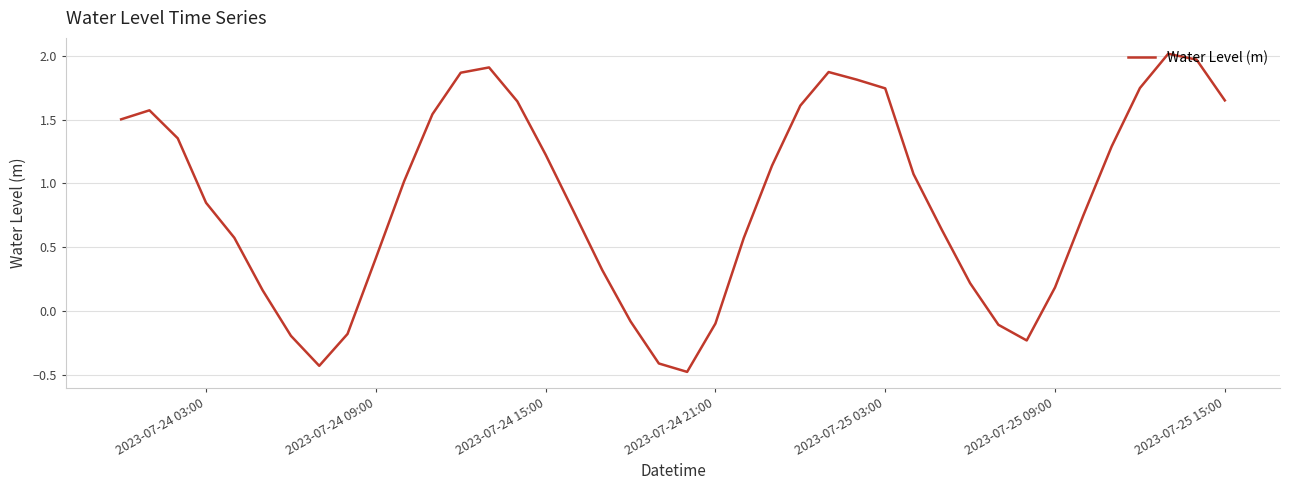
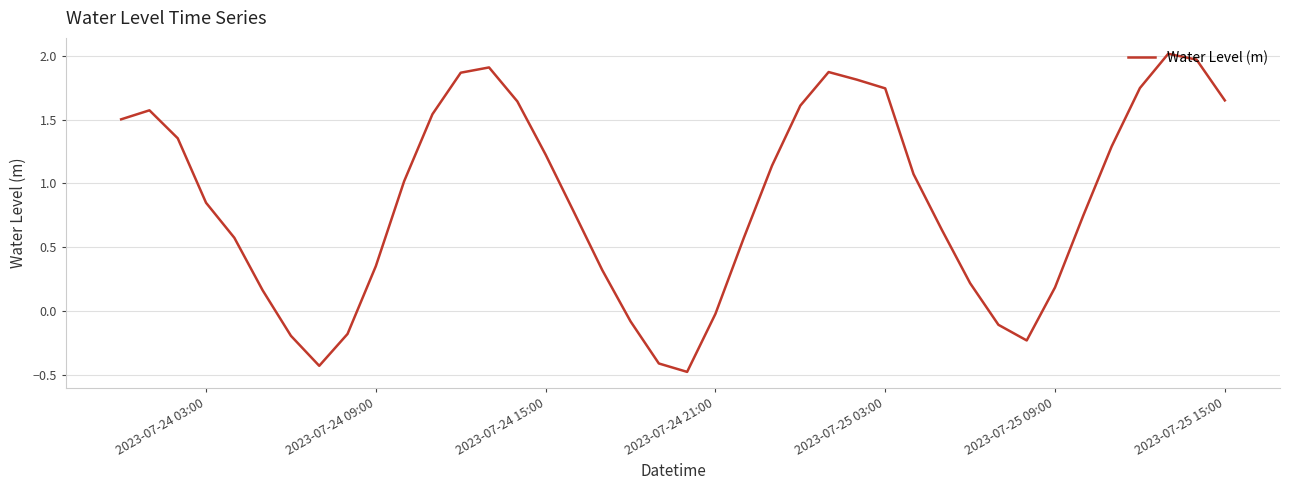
  {
    "2023-07-24 03:00": 0.85,
-   "2023-07-24 09:00": 0.42,
+   "2023-07-24 09:00": 0.35,
    "2023-07-24 15:00": 1.23,
-   "2023-07-24 21:00": -0.10,
+   "2023-07-24 21:00": -0.02,
    "2023-07-25 03:00": 1.74,
    "2023-07-25 09:00": 0.19,
    "2023-07-25 15:00": 1.65
  }
